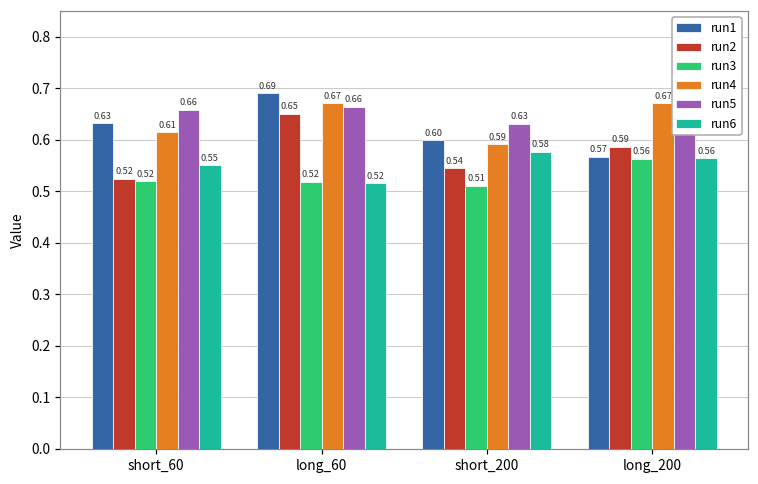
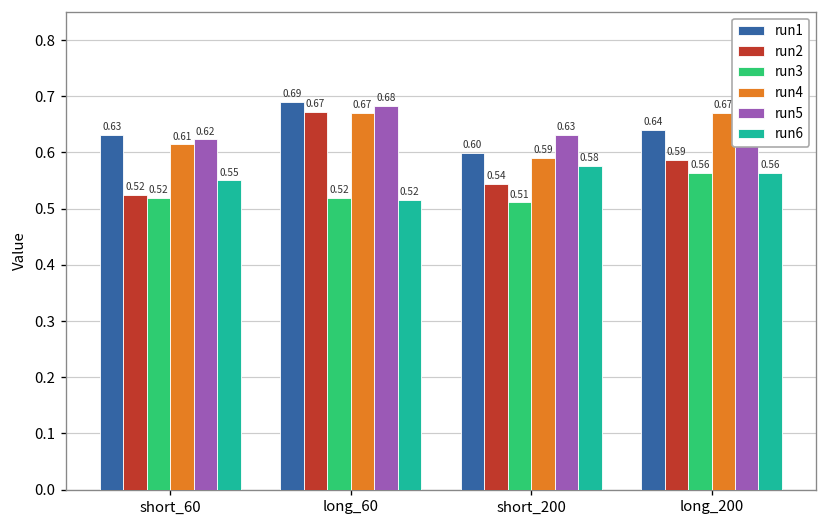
  {
    "run1": {
      "short_60": 0.63,
      "long_60": 0.69,
      "short_200": 0.60,
-     "long_200": 0.57
+     "long_200": 0.64
    },
    "run2": {
      "short_60": 0.52,
-     "long_60": 0.65,
+     "long_60": 0.67,
      "short_200": 0.54,
      "long_200": 0.59
    },
    "run4": {
      "short_60": 0.61,
      "long_60": 0.67,
      "short_200": 0.59
    },
    "run5": {
-     "short_60": 0.66,
-     "long_60": 0.66,
+     "short_60": 0.62,
+     "long_60": 0.68,
      "short_200": 0.63
    }
  }
